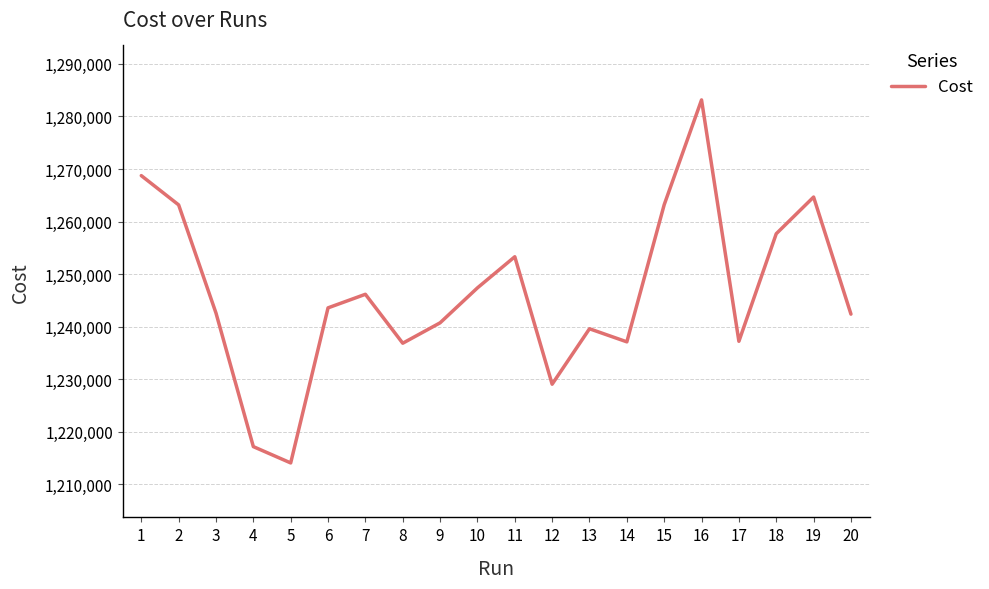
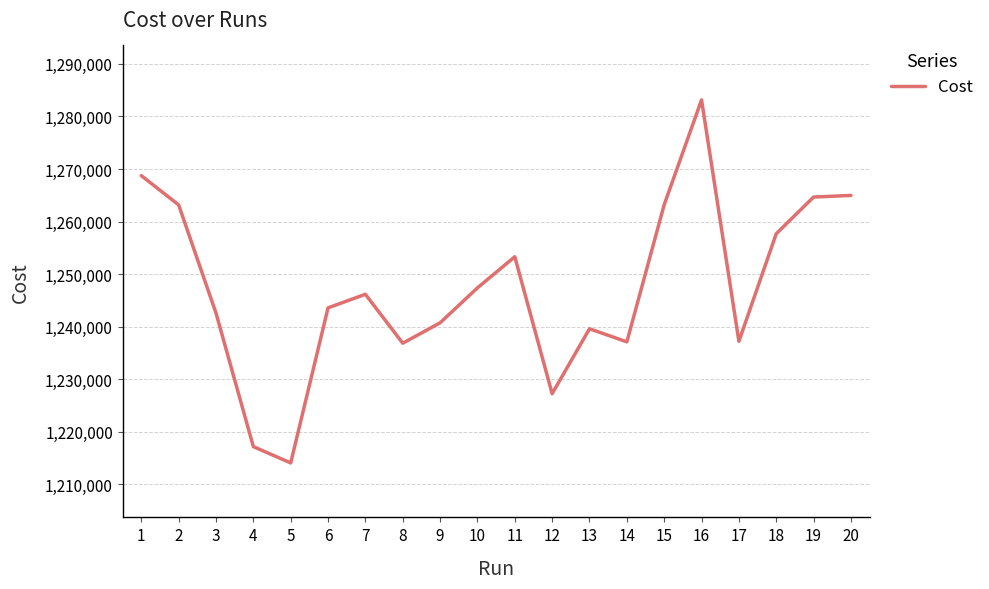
  {
    "1": "1,269,000",
    "2": "1,263,000",
    "3": "1,243,000",
    "4": "1,217,000",
    "5": "1,214,000",
    "6": "1,244,000",
    "7": "1,246,000",
    "8": "1,237,000",
    "9": "1,241,000",
    "10": "1,247,000",
    "11": "1,253,000",
-   "12": "1,229,000",
+   "12": "1,227,000",
    "13": "1,240,000",
    "14": "1,237,000",
    "15": "1,263,000",
    "16": "1,283,000",
    "17": "1,237,000",
    "18": "1,258,000",
    "19": "1,265,000",
-   "20": "1,242,000"
+   "20": "1,265,000"
  }
